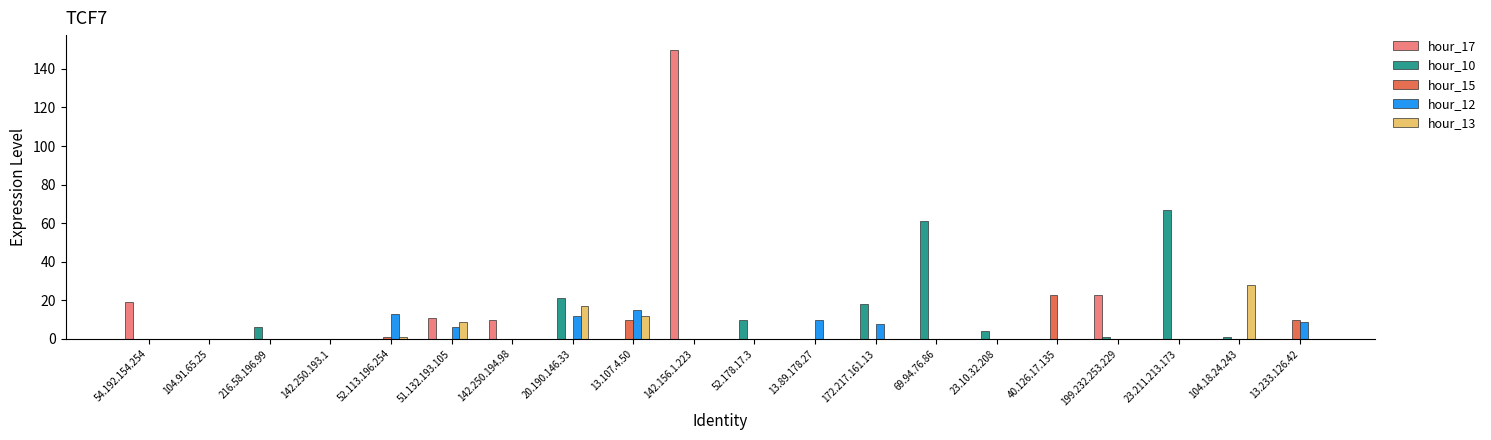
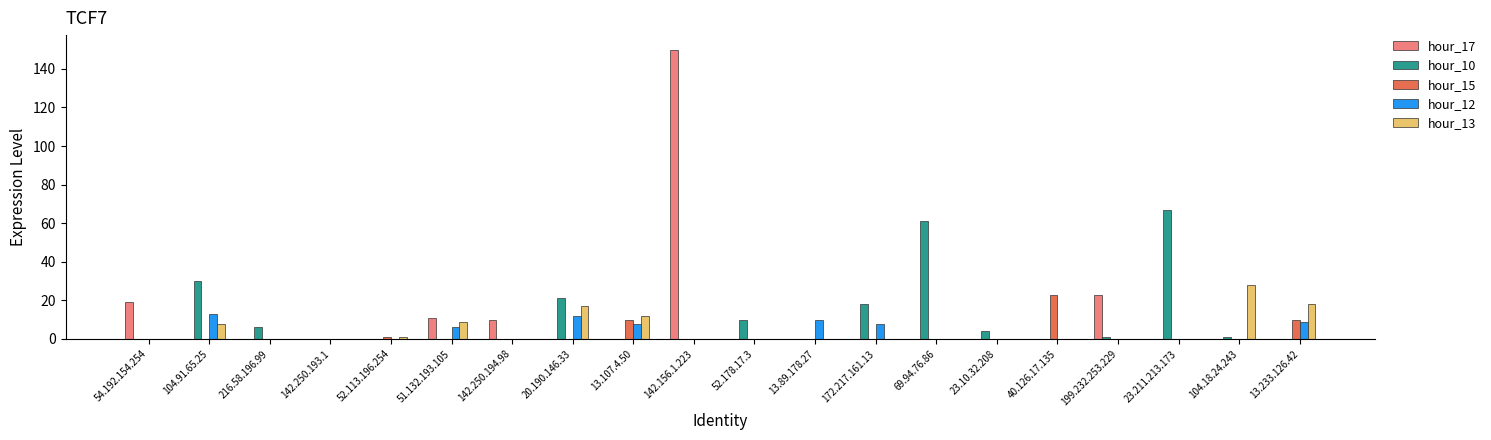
  {
    "hour_10": {
      "54.192.154.254": 0,
-     "104.91.65.25": 0,
+     "104.91.65.25": 30,
      "216.58.196.99": 6,
      "142.250.193.1": 0,
      "52.113.196.254": 0,
      "51.132.193.105": 0,
      "142.250.194.98": 0,
      "20.190.146.33": 21,
      "13.107.4.50": 0,
      "142.156.1.223": 0,
      "52.178.17.3": 10,
      "13.89.178.27": 0,
      "172.217.161.13": 18,
      "69.94.76.86": 61,
      "23.10.32.208": 4,
      "40.126.17.135": 0,
      "23.211.213.173": 67,
      "13.233.126.42": 0
    },
    "hour_12": {
      "54.192.154.254": 0,
-     "104.91.65.25": 0,
+     "104.91.65.25": 13,
      "216.58.196.99": 0,
      "142.250.193.1": 0,
-     "52.113.196.254": 13,
+     "52.113.196.254": 0,
      "51.132.193.105": 6,
      "142.250.194.98": 0,
      "20.190.146.33": 12,
-     "13.107.4.50": 15,
+     "13.107.4.50": 8,
      "142.156.1.223": 0,
      "52.178.17.3": 0,
      "13.89.178.27": 10,
      "172.217.161.13": 8,
      "69.94.76.86": 0,
      "23.10.32.208": 0,
      "40.126.17.135": 0,
      "199.232.253.229": 0,
      "23.211.213.173": 0,
      "104.18.24.243": 0,
      "13.233.126.42": 9
    },
    "hour_13": {
      "54.192.154.254": 0,
-     "104.91.65.25": 0,
+     "104.91.65.25": 8,
      "216.58.196.99": 0,
      "142.250.193.1": 0,
      "51.132.193.105": 9,
      "142.250.194.98": 0,
      "20.190.146.33": 17,
      "13.107.4.50": 12,
      "142.156.1.223": 0,
      "52.178.17.3": 0,
      "13.89.178.27": 0,
      "172.217.161.13": 0,
      "69.94.76.86": 0,
      "23.10.32.208": 0,
      "40.126.17.135": 0,
      "199.232.253.229": 0,
      "23.211.213.173": 0,
      "104.18.24.243": 28,
-     "13.233.126.42": 0
+     "13.233.126.42": 18
    }
  }
